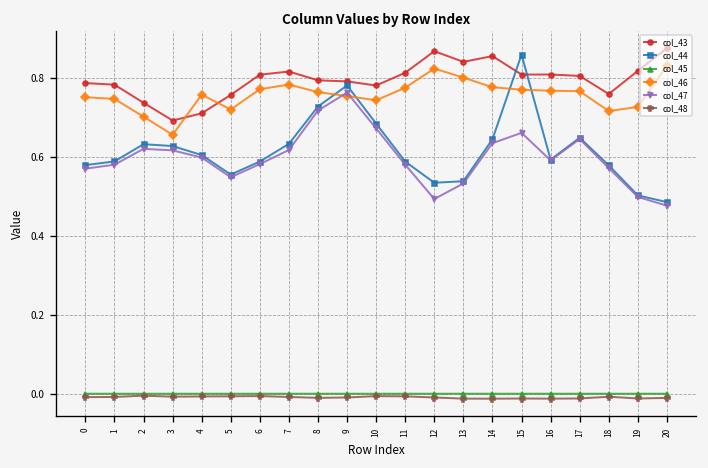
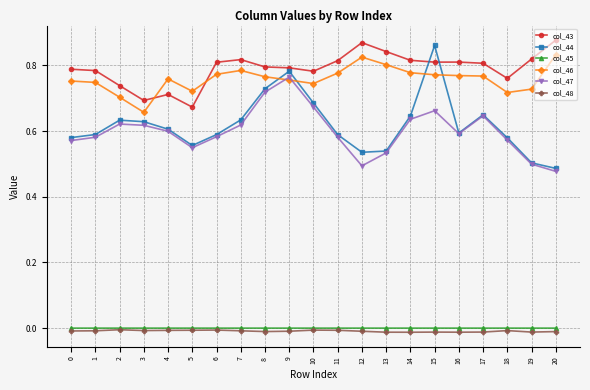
  {
    "col_43": {
      "0": 0.79,
      "1": 0.78,
      "2": 0.74,
      "3": 0.69,
      "4": 0.71,
-     "5": 0.76,
+     "5": 0.67,
      "6": 0.81,
      "7": 0.82,
      "8": 0.80,
      "9": 0.79,
      "10": 0.78,
      "11": 0.81,
      "12": 0.87,
      "13": 0.84,
-     "14": 0.86,
+     "14": 0.82,
      "15": 0.81,
      "16": 0.81,
      "17": 0.81,
      "18": 0.76,
      "19": 0.82
    },
    "col_44": {
      "0": 0.58,
      "1": 0.59,
      "2": 0.63,
      "3": 0.63,
      "7": 0.63,
      "8": 0.73,
      "9": 0.78,
      "10": 0.69,
      "12": 0.54,
      "14": 0.65,
      "15": 0.86,
      "20": 0.49
    },
    "col_45": {
      "0": 0.00,
      "1": 0.00,
      "7": 0.00,
      "8": 0.00,
      "9": 0.00,
      "12": 0.00,
      "13": 0.00,
      "14": 0.00,
      "15": 0.00,
      "16": 0.00,
      "17": 0.00,
      "19": 0.00,
      "20": 0.00
    },
    "col_46": {
      "0": 0.75,
      "1": 0.75,
      "2": 0.70,
      "3": 0.66,
      "4": 0.76,
      "5": 0.72,
      "6": 0.77,
      "7": 0.78,
      "8": 0.77,
      "9": 0.76,
      "10": 0.74,
      "11": 0.78,
      "12": 0.82,
      "13": 0.80,
      "14": 0.78,
      "15": 0.77,
      "16": 0.77,
      "17": 0.77,
      "18": 0.72,
      "19": 0.73
    },
    "col_47": {
      "0": 0.57,
      "1": 0.58,
      "2": 0.62,
      "3": 0.62,
      "7": 0.62,
      "8": 0.72,
      "9": 0.76,
      "10": 0.67,
      "12": 0.49,
      "14": 0.64,
      "15": 0.66,
      "20": 0.48
    },
    "col_48": {
      "0": -0.01,
      "1": -0.01,
      "7": -0.01,
      "8": -0.01,
      "9": -0.01,
      "12": -0.01,
      "13": -0.01,
      "14": -0.01,
      "15": -0.01,
      "16": -0.01,
      "17": -0.01,
      "19": -0.01,
      "20": -0.01
    }
  }
